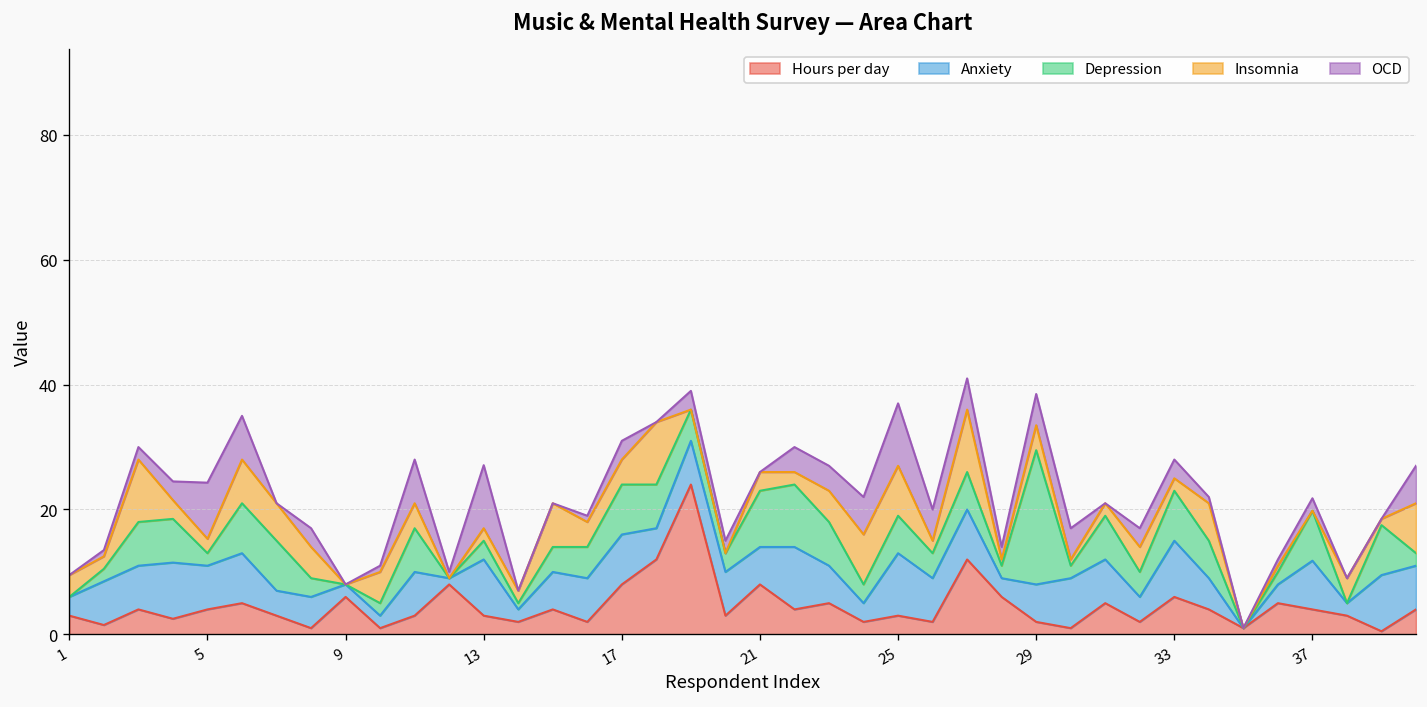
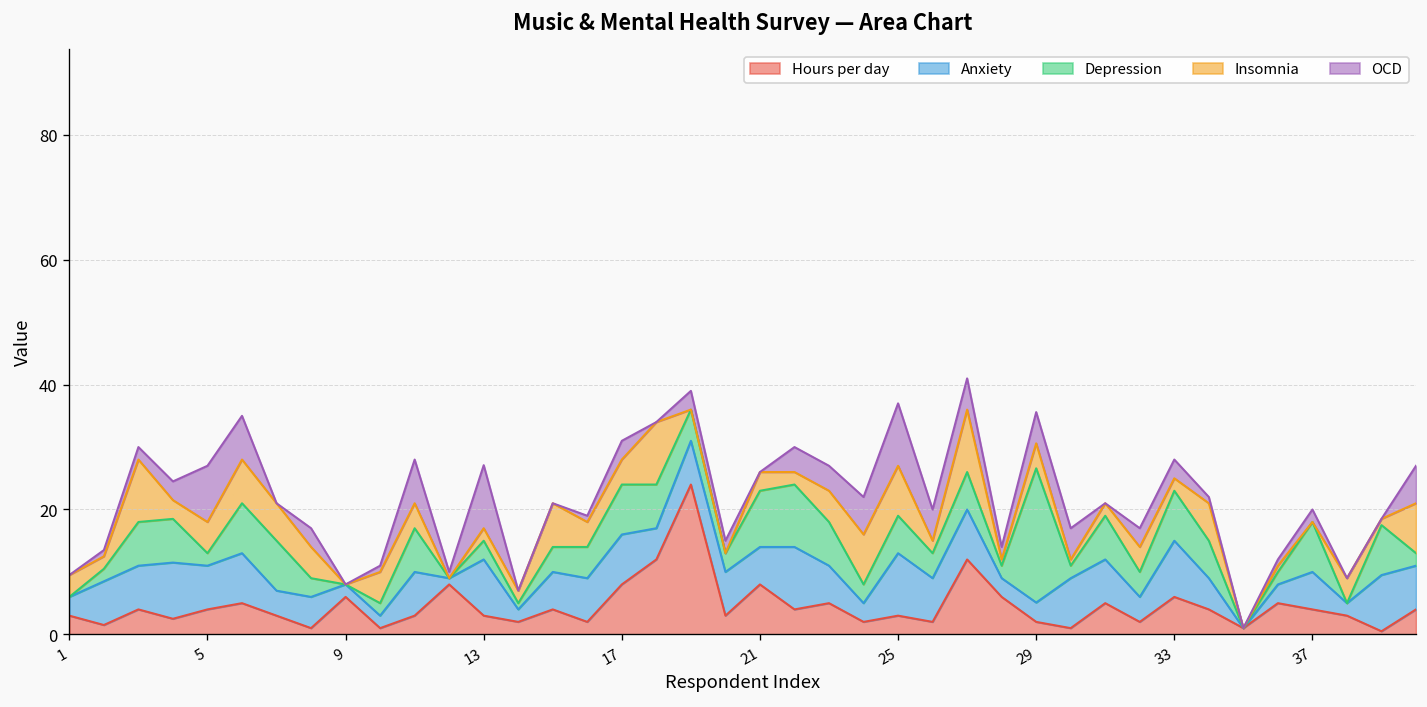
  {
    "Hours per day": {
      "1": 3,
      "5": 4,
      "9": 6,
      "13": 3,
      "17": 8,
      "21": 8,
      "25": 3,
      "29": 2,
      "33": 6,
      "37": 4
    },
    "Anxiety": {
      "5": 7,
      "13": 9,
      "17": 8,
      "21": 6,
      "25": 10,
-     "29": 6,
+     "29": 3,
      "33": 9,
-     "37": 8
+     "37": 6
    },
    "Depression": {
      "5": 2,
      "13": 3,
      "17": 8,
      "21": 9,
      "25": 6,
      "29": 22,
      "33": 8
    },
    "Insomnia": {
-     "5": 2,
+     "5": 5,
      "13": 2,
      "17": 4,
      "25": 8,
      "29": 4,
      "33": 2
    },
    "OCD": {
      "5": 9,
      "13": 10,
      "17": 3,
      "25": 10,
      "29": 5,
      "33": 3,
      "37": 2
    }
  }
